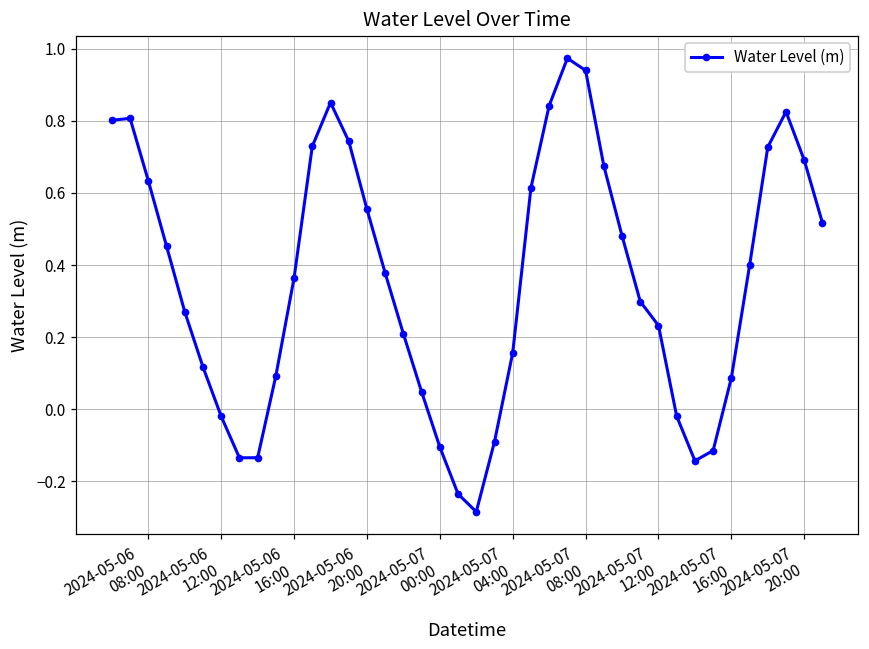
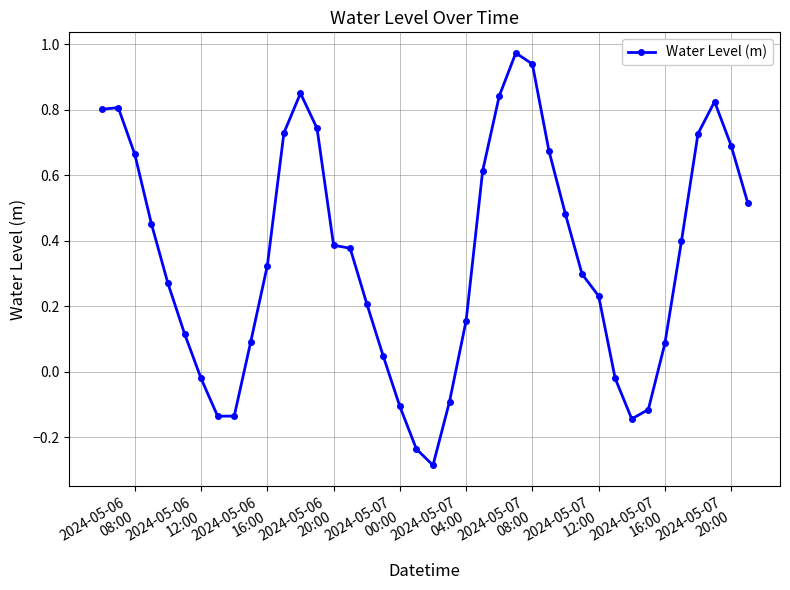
  {
-   "2024-05-06 08:00": 0.63,
+   "2024-05-06 08:00": 0.66,
    "2024-05-06 12:00": -0.02,
-   "2024-05-06 16:00": 0.36,
-   "2024-05-06 20:00": 0.55,
+   "2024-05-06 16:00": 0.32,
+   "2024-05-06 20:00": 0.39,
    "2024-05-07 00:00": -0.11,
    "2024-05-07 04:00": 0.16,
    "2024-05-07 08:00": 0.94,
    "2024-05-07 12:00": 0.23,
    "2024-05-07 16:00": 0.09,
    "2024-05-07 20:00": 0.69
  }
